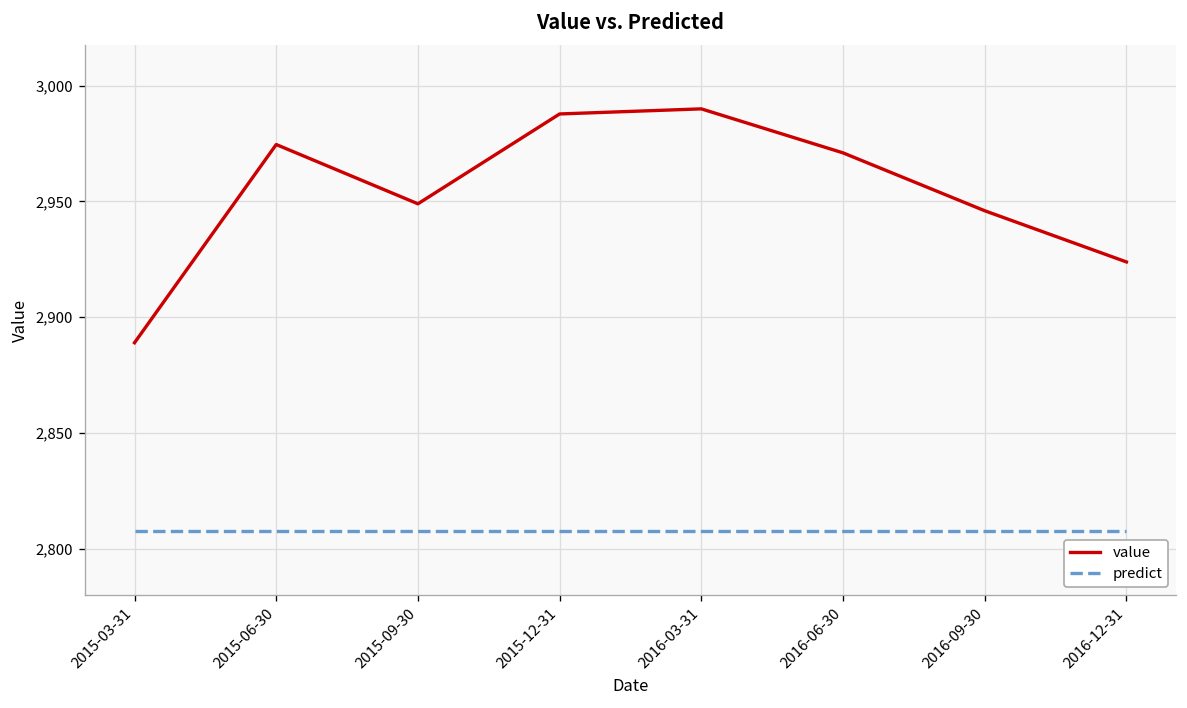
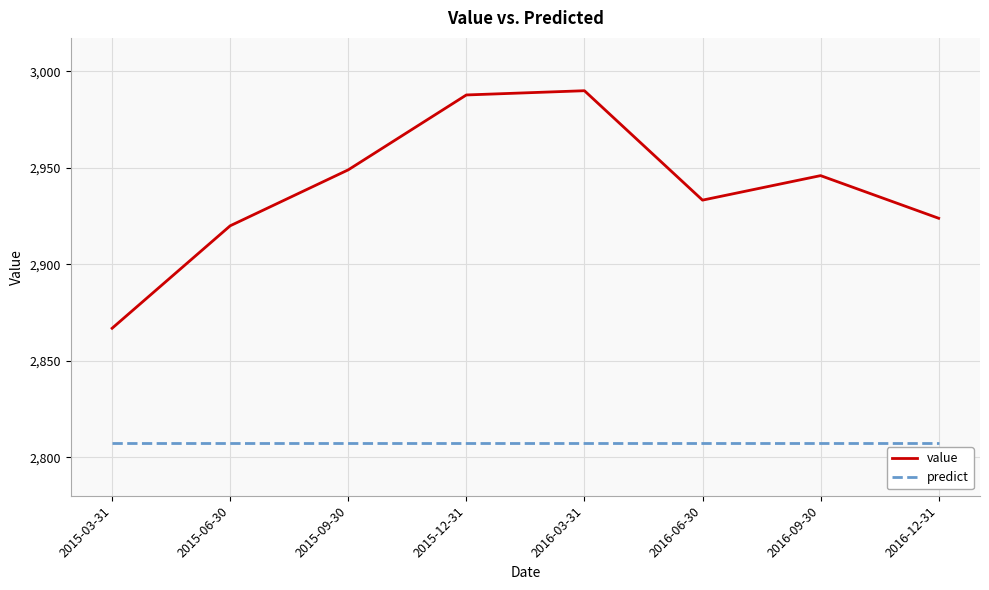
  {
    "value": {
-     "2015-03-31": "2,889",
-     "2015-06-30": "2,975",
+     "2015-03-31": "2,867",
+     "2015-06-30": "2,920",
      "2015-09-30": "2,949",
      "2015-12-31": "2,988",
      "2016-03-31": "2,990",
-     "2016-06-30": "2,971",
+     "2016-06-30": "2,933",
      "2016-09-30": "2,946",
      "2016-12-31": "2,924"
    },
    "predict": {
      "2015-03-31": "2,807",
      "2015-06-30": "2,807",
      "2015-09-30": "2,807",
      "2015-12-31": "2,807",
      "2016-03-31": "2,807",
      "2016-06-30": "2,807",
      "2016-09-30": "2,807",
      "2016-12-31": "2,807"
    }
  }
